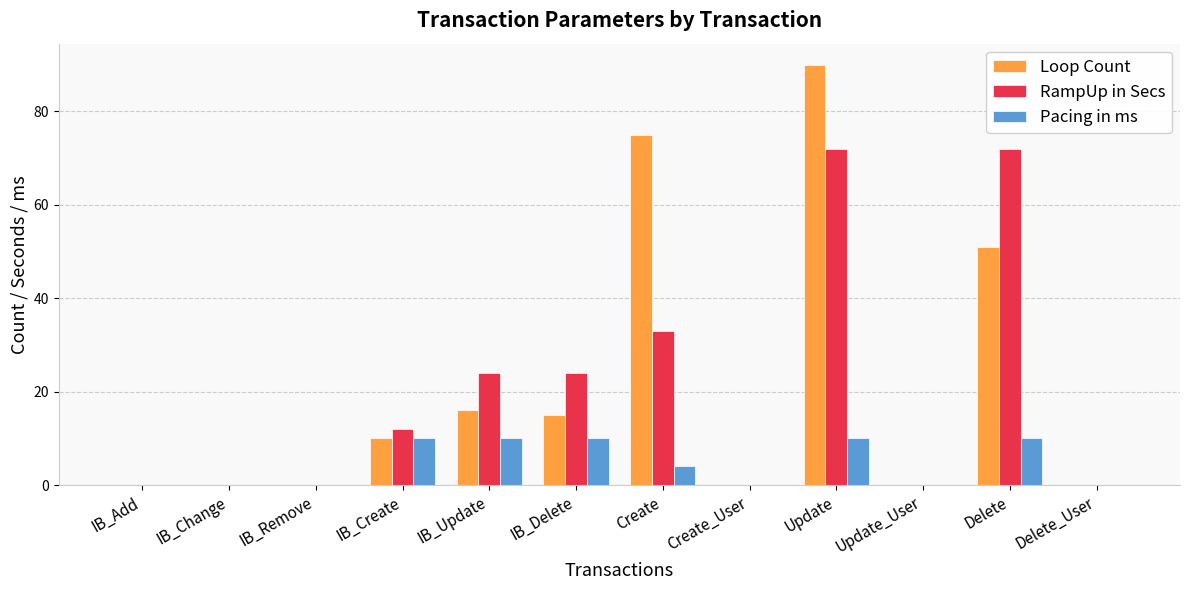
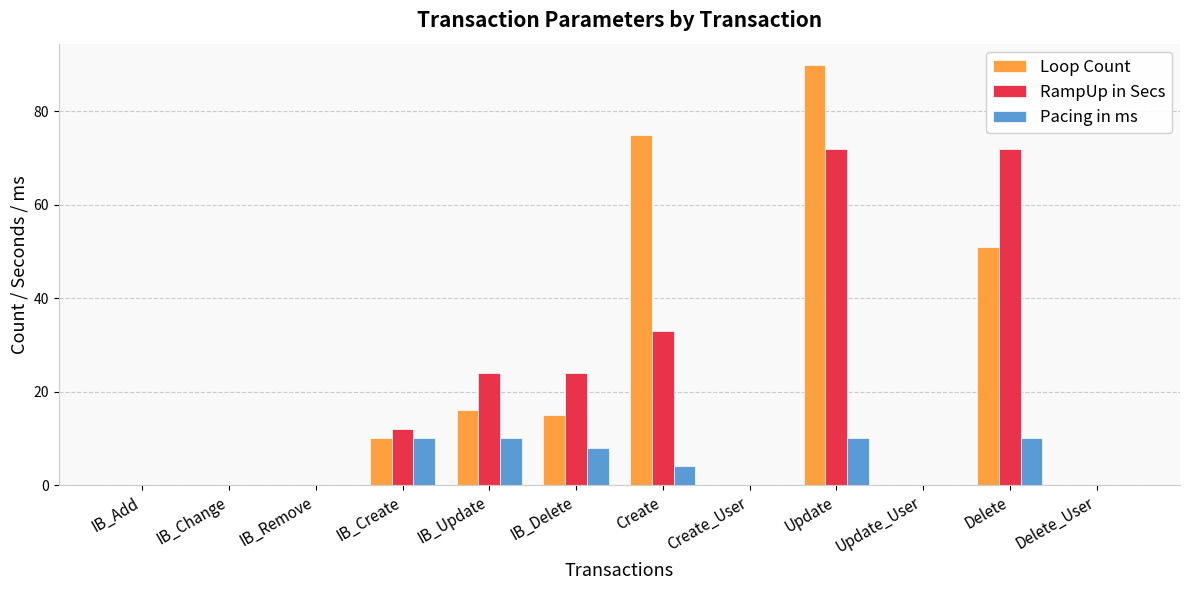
  {
    "Loop Count": {
      "IB_Add": 0,
      "IB_Change": 0,
      "IB_Remove": 0,
      "IB_Create": 10,
      "IB_Update": 16,
      "IB_Delete": 15,
      "Create": 75,
      "Create_User": 0,
      "Update": 90,
      "Update_User": 0,
      "Delete": 51,
      "Delete_User": 0
    },
    "RampUp in Secs": {
      "IB_Add": 0,
      "IB_Change": 0,
      "IB_Remove": 0,
      "IB_Create": 12,
      "IB_Update": 24,
      "IB_Delete": 24,
      "Create": 33,
      "Create_User": 0,
      "Update": 72,
      "Update_User": 0,
      "Delete": 72,
      "Delete_User": 0
    },
    "Pacing in ms": {
      "IB_Add": 0,
      "IB_Change": 0,
      "IB_Remove": 0,
      "IB_Create": 10,
      "IB_Update": 10,
-     "IB_Delete": 10,
+     "IB_Delete": 8,
      "Create": 4,
      "Create_User": 0,
      "Update": 10,
      "Update_User": 0,
      "Delete": 10,
      "Delete_User": 0
    }
  }
